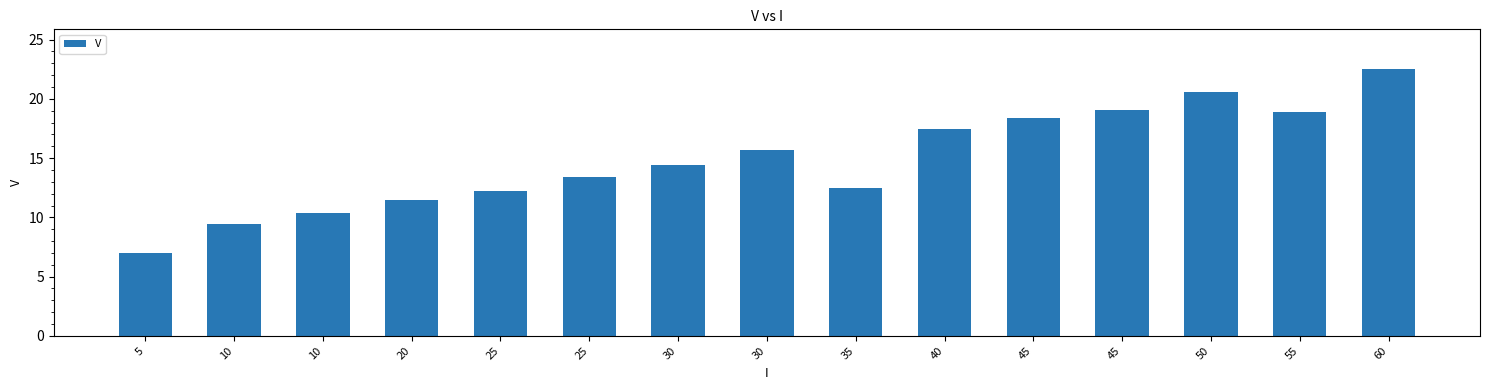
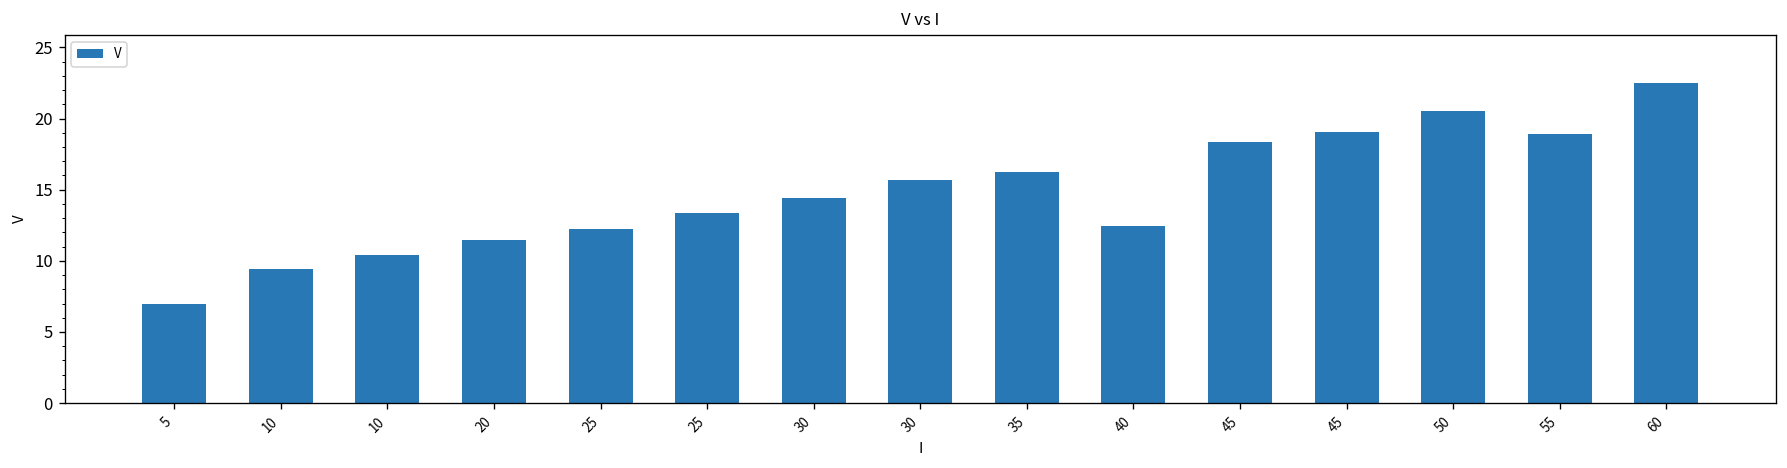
  {
    "5": 7.0,
    "20": 11.4,
-   "35": 12.5,
-   "40": 17.5,
+   "35": 16.3,
+   "40": 12.4,
    "50": 20.6,
    "55": 18.9,
    "60": 22.5
  }
